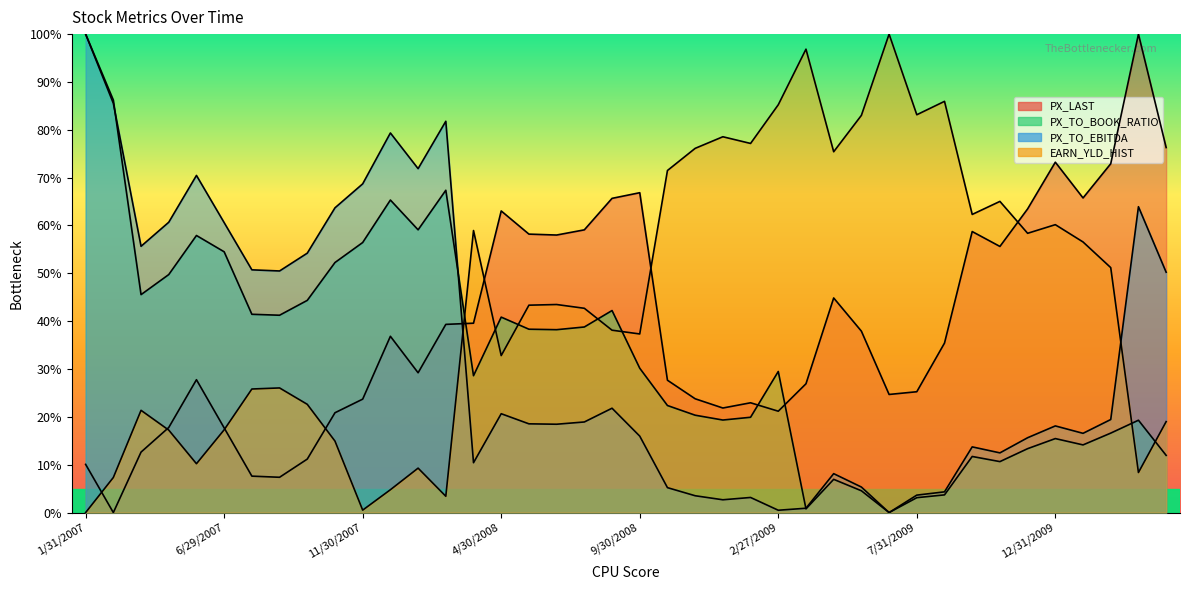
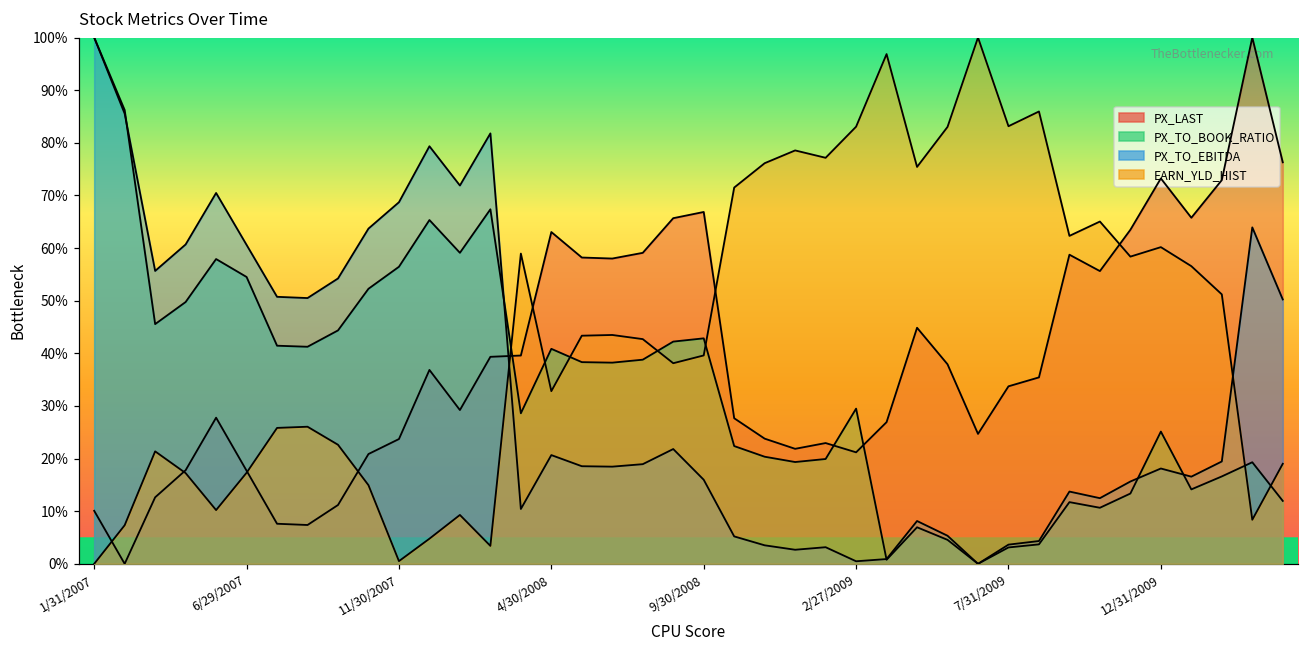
  {
    "PX_LAST": {
      "1/31/2007": "10%",
      "11/30/2007": "24%",
      "4/30/2008": "63%",
      "9/30/2008": "67%",
      "2/27/2009": "21%",
-     "7/31/2009": "25%"
+     "7/31/2009": "34%"
    },
    "PX_TO_BOOK_RATIO": {
      "6/29/2007": "55%",
      "11/30/2007": "56%",
      "4/30/2008": "41%",
-     "9/30/2008": "30%",
+     "9/30/2008": "43%",
      "2/27/2009": "29%",
-     "12/31/2009": "15%"
+     "12/31/2009": "25%"
    },
    "PX_TO_EBITDA": {
      "6/29/2007": "61%",
      "11/30/2007": "69%",
      "4/30/2008": "21%",
      "9/30/2008": "16%",
      "12/31/2009": "18%"
    },
    "EARN_YLD_HIST": {
      "4/30/2008": "33%",
-     "9/30/2008": "37%",
-     "2/27/2009": "85%",
+     "9/30/2008": "40%",
+     "2/27/2009": "83%",
      "7/31/2009": "83%",
      "12/31/2009": "60%"
    }
  }
